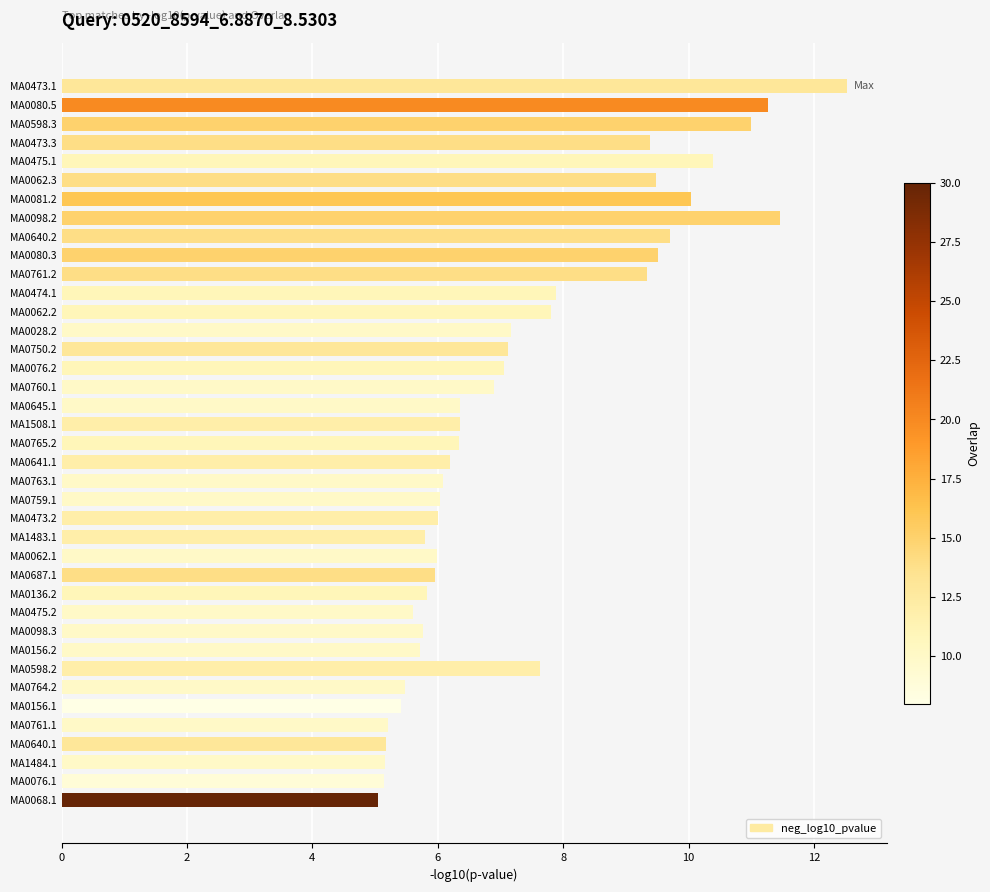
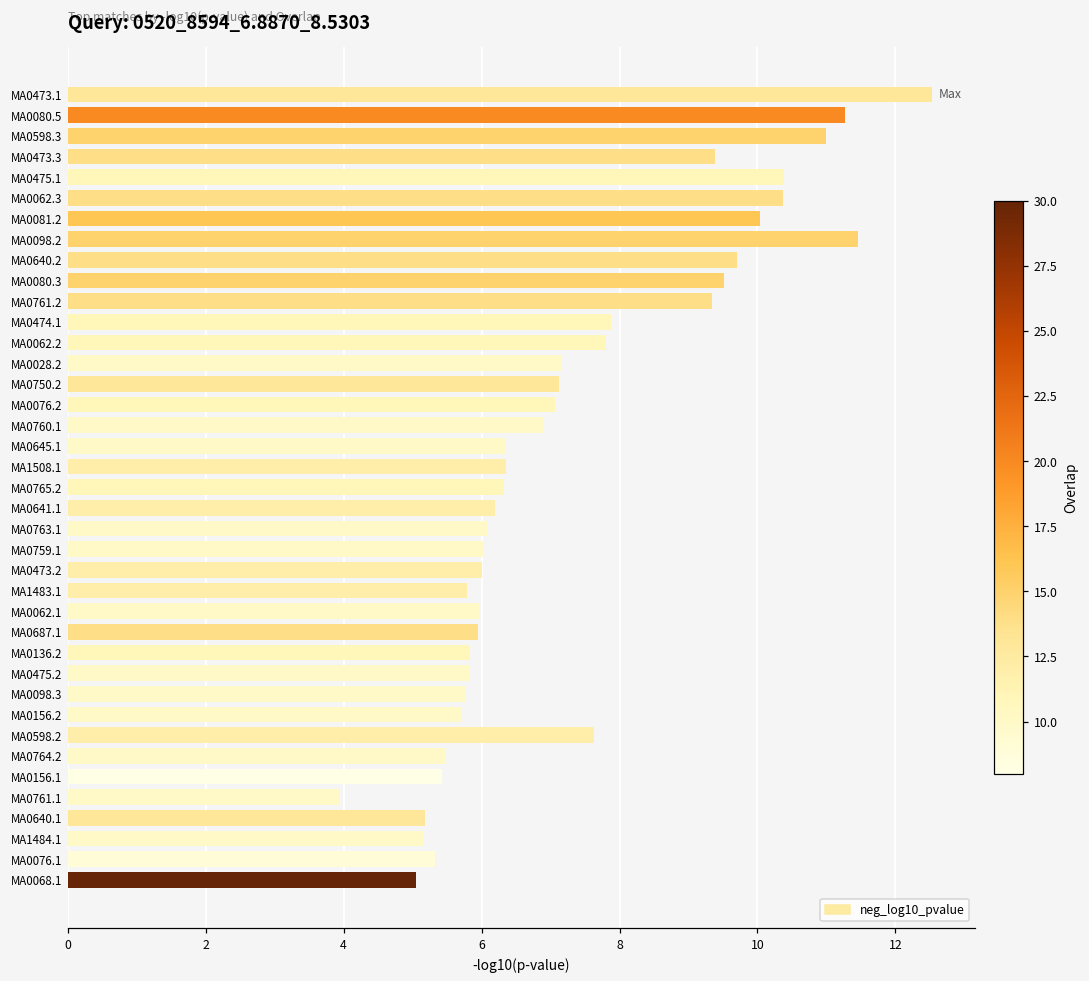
  {
    "MA0473.1": 12.5,
    "MA0080.5": 11.3,
    "MA0598.3": 11.0,
    "MA0473.3": 9.4,
    "MA0475.1": 10.4,
-   "MA0062.3": 9.5,
+   "MA0062.3": 10.4,
    "MA0081.2": 10.0,
    "MA0098.2": 11.5,
    "MA0640.2": 9.7,
    "MA0080.3": 9.5,
    "MA0761.2": 9.3,
    "MA0474.1": 7.9,
    "MA0062.2": 7.8,
    "MA0028.2": 7.2,
    "MA0750.2": 7.1,
    "MA0076.2": 7.1,
    "MA0760.1": 6.9,
    "MA0645.1": 6.4,
    "MA1508.1": 6.4,
    "MA0765.2": 6.3,
    "MA0641.1": 6.2,
    "MA0763.1": 6.1,
    "MA0759.1": 6.0,
    "MA0473.2": 6.0,
    "MA1483.1": 5.8,
    "MA0062.1": 6.0,
    "MA0687.1": 6.0,
    "MA0136.2": 5.8,
-   "MA0475.2": 5.6,
+   "MA0475.2": 5.8,
    "MA0098.3": 5.8,
    "MA0156.2": 5.7,
    "MA0598.2": 7.6,
    "MA0764.2": 5.5,
    "MA0156.1": 5.4,
-   "MA0761.1": 5.2,
+   "MA0761.1": 3.9,
    "MA0640.1": 5.2,
    "MA1484.1": 5.2,
-   "MA0076.1": 5.1,
+   "MA0076.1": 5.3,
    "MA0068.1": 5.1
  }
